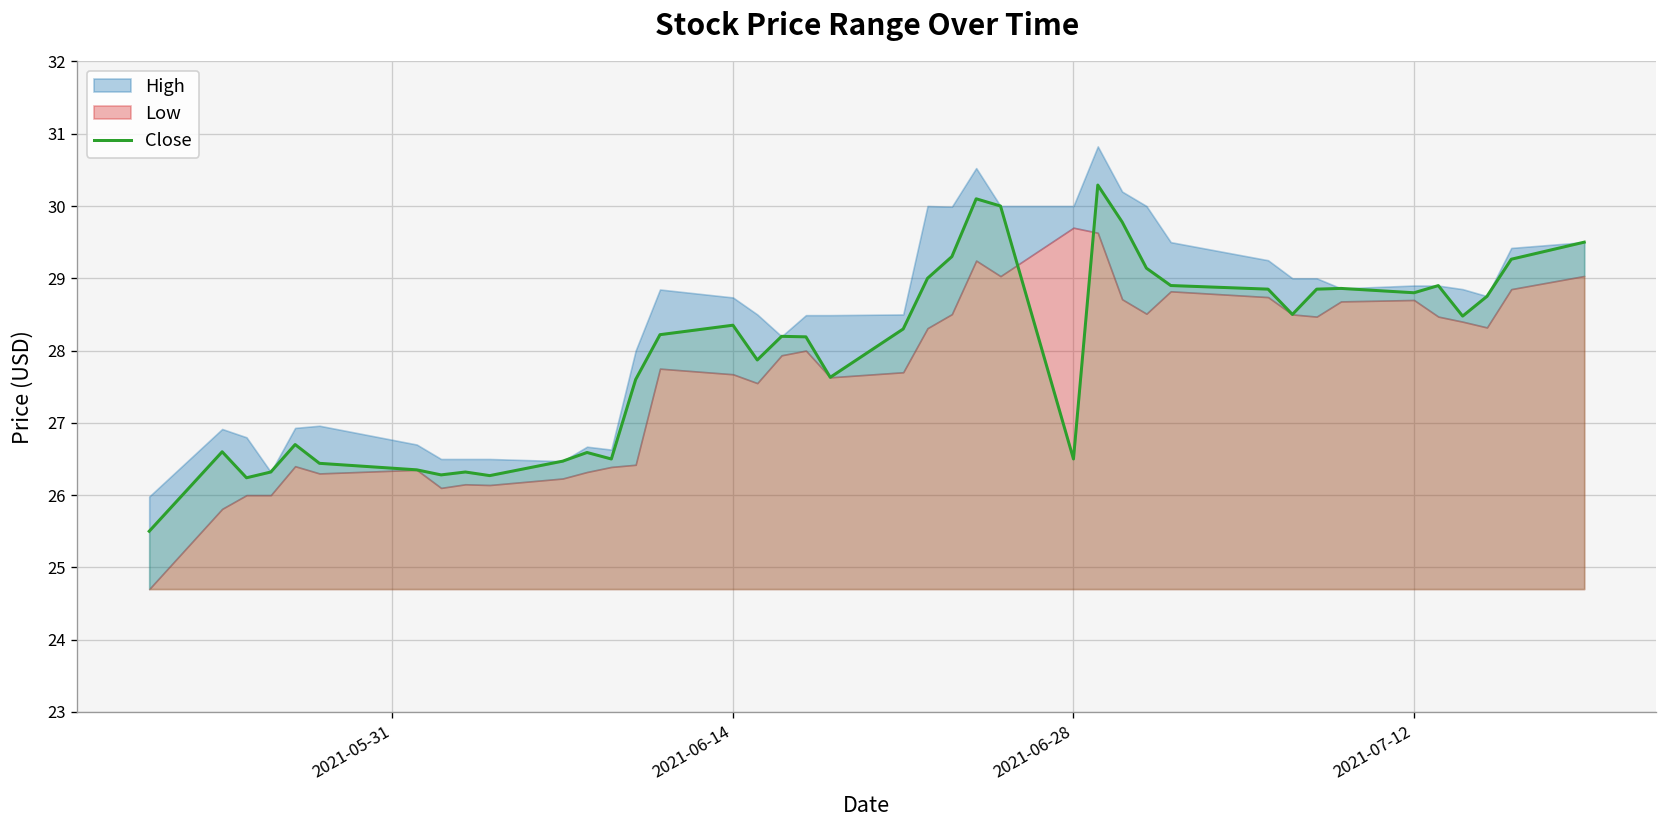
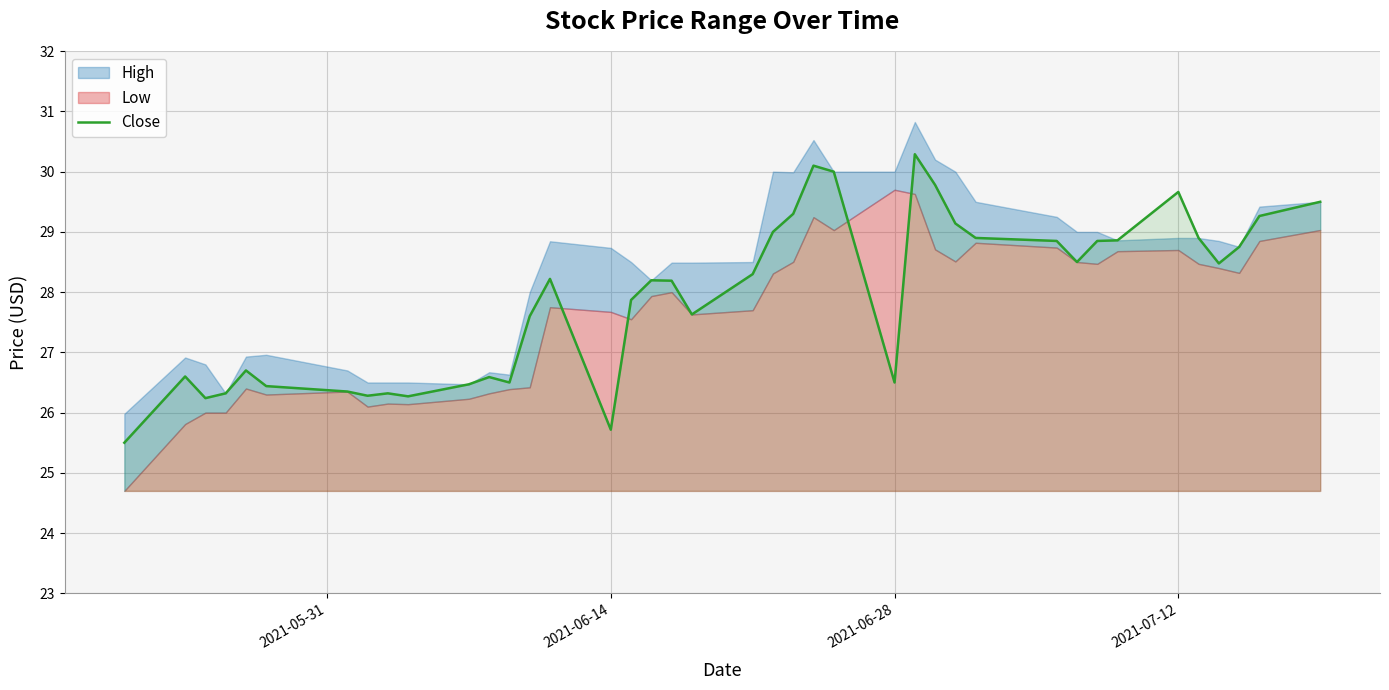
  {
    "Close": {
-     "2021-06-14": 28.4,
+     "2021-06-14": 25.7,
      "2021-06-28": 26.5,
-     "2021-07-12": 28.8
+     "2021-07-12": 29.7
    },
    "Low": {
      "2021-06-14": 27.7,
      "2021-06-28": 29.7,
      "2021-07-12": 28.7
    }
  }
